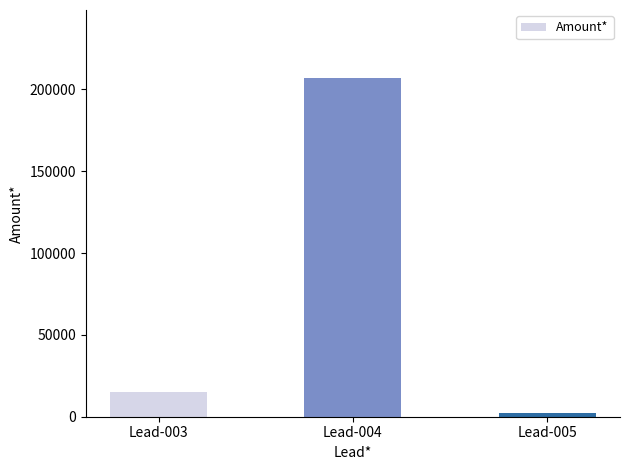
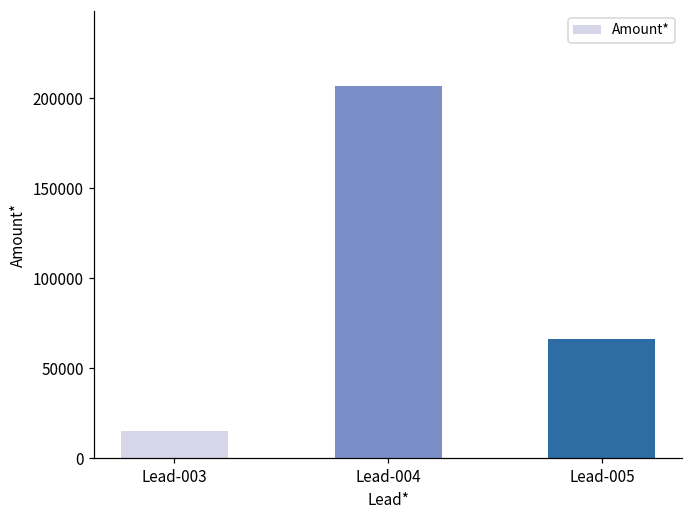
  {
    "Lead-003": 15000,
    "Lead-004": 207000,
-   "Lead-005": 2000
+   "Lead-005": 67000
  }
